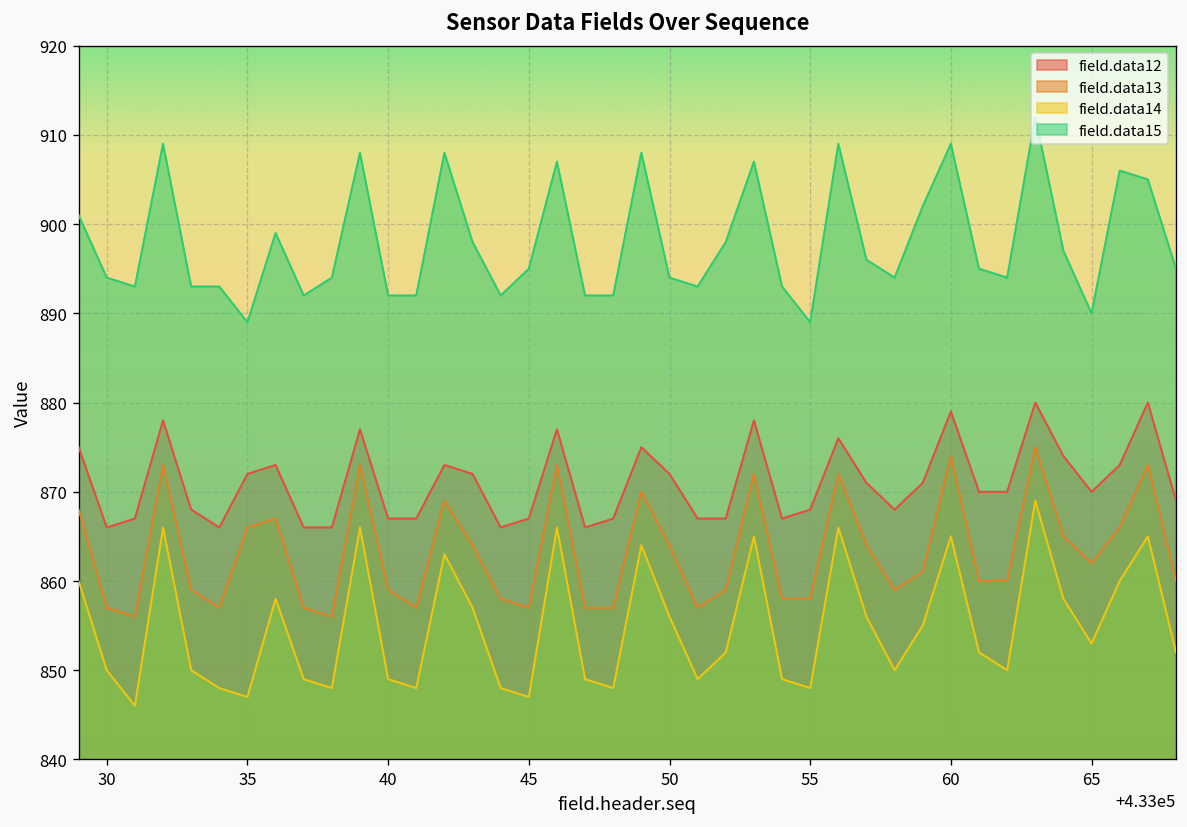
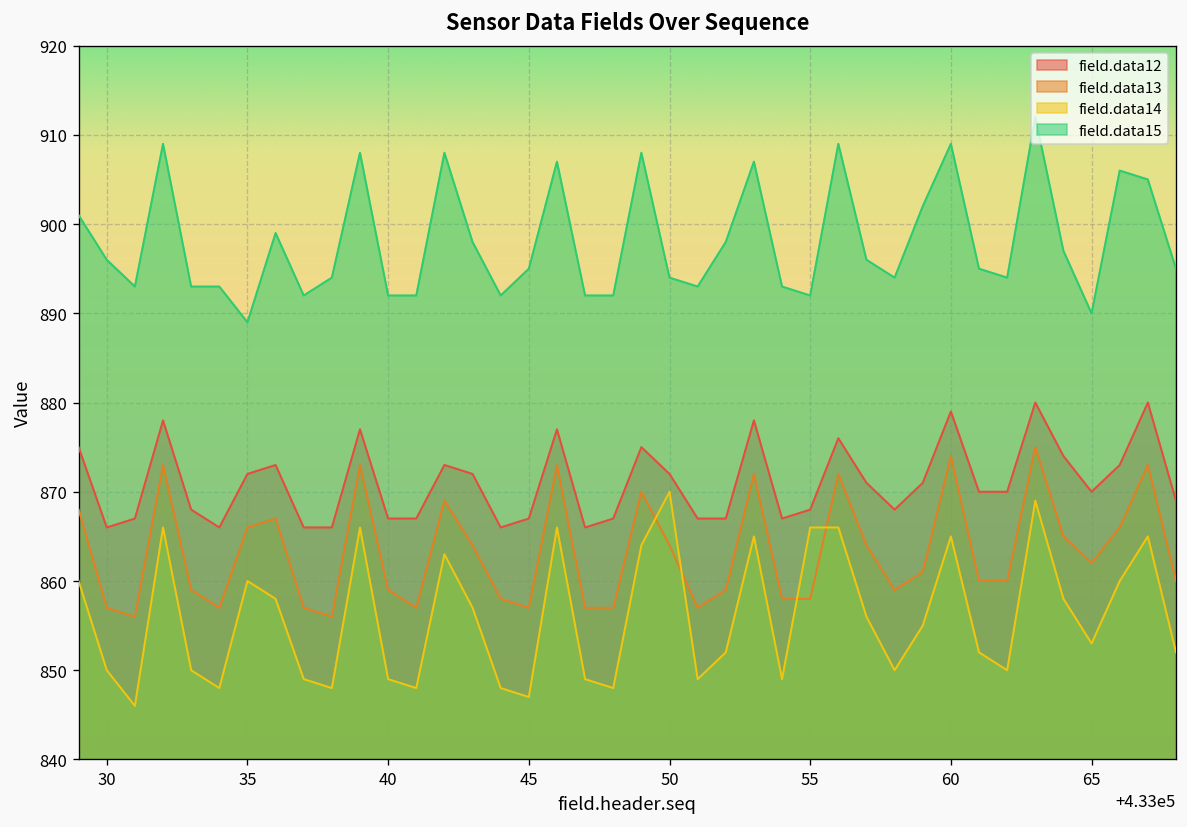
  {
    "field.data14": {
      "30": 850,
-     "35": 847,
+     "35": 860,
      "40": 849,
      "45": 847,
-     "50": 856,
-     "55": 848,
+     "50": 870,
+     "55": 866,
      "60": 865,
      "65": 853
    },
    "field.data15": {
-     "30": 894,
+     "30": 896,
      "35": 889,
      "40": 892,
      "45": 895,
      "50": 894,
-     "55": 889,
+     "55": 892,
      "60": 909,
      "65": 890
    }
  }
